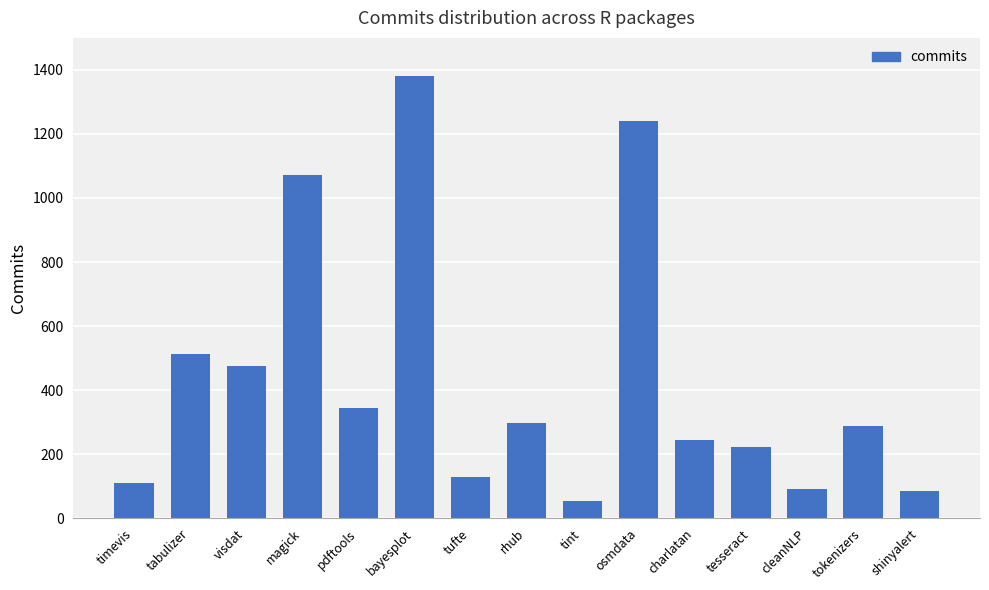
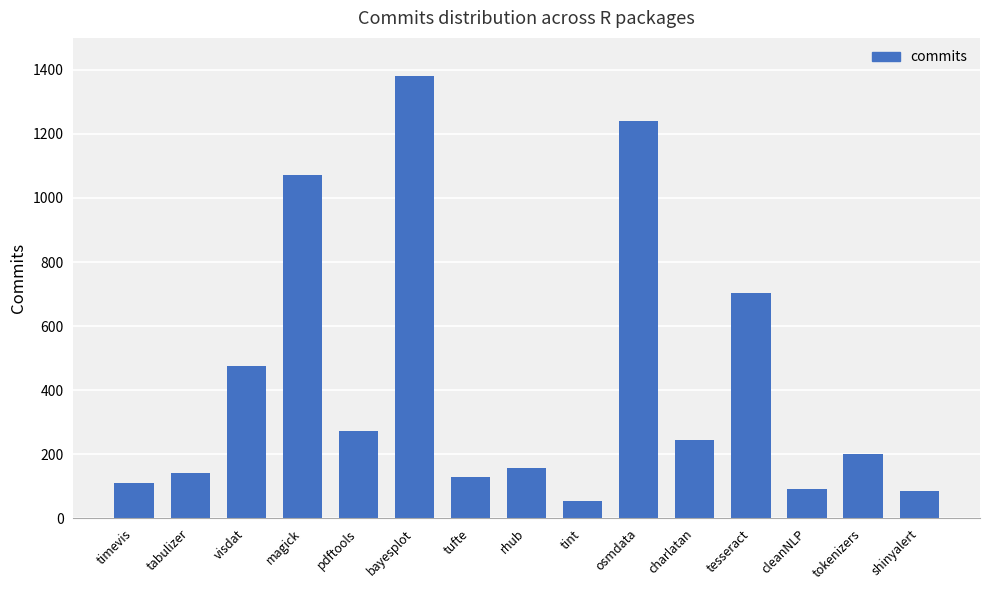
  {
    "timevis": 110,
-   "tabulizer": 510,
+   "tabulizer": 140,
    "visdat": 470,
    "magick": 1070,
-   "pdftools": 340,
+   "pdftools": 270,
    "bayesplot": 1380,
    "tufte": 130,
-   "rhub": 300,
+   "rhub": 160,
    "tint": 60,
    "osmdata": 1240,
    "charlatan": 240,
-   "tesseract": 220,
+   "tesseract": 700,
    "cleanNLP": 90,
-   "tokenizers": 290,
+   "tokenizers": 200,
    "shinyalert": 80
  }
